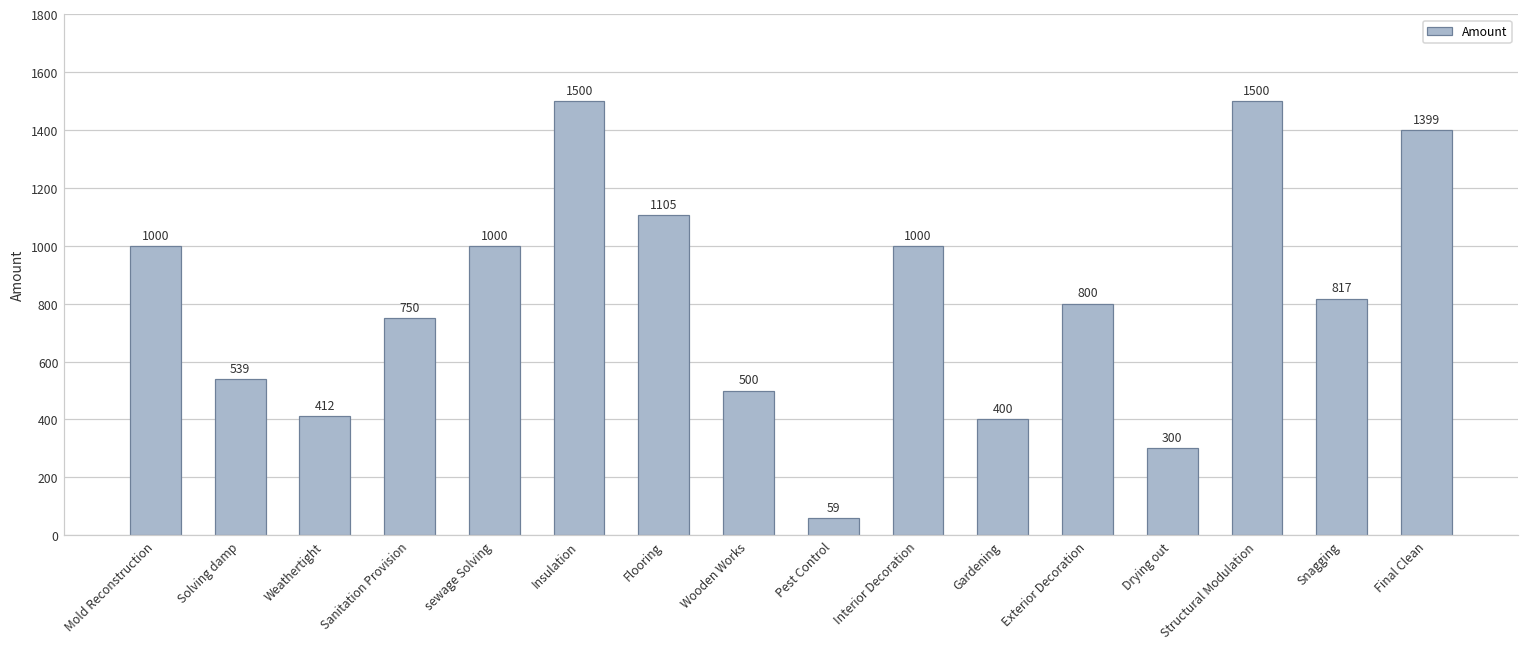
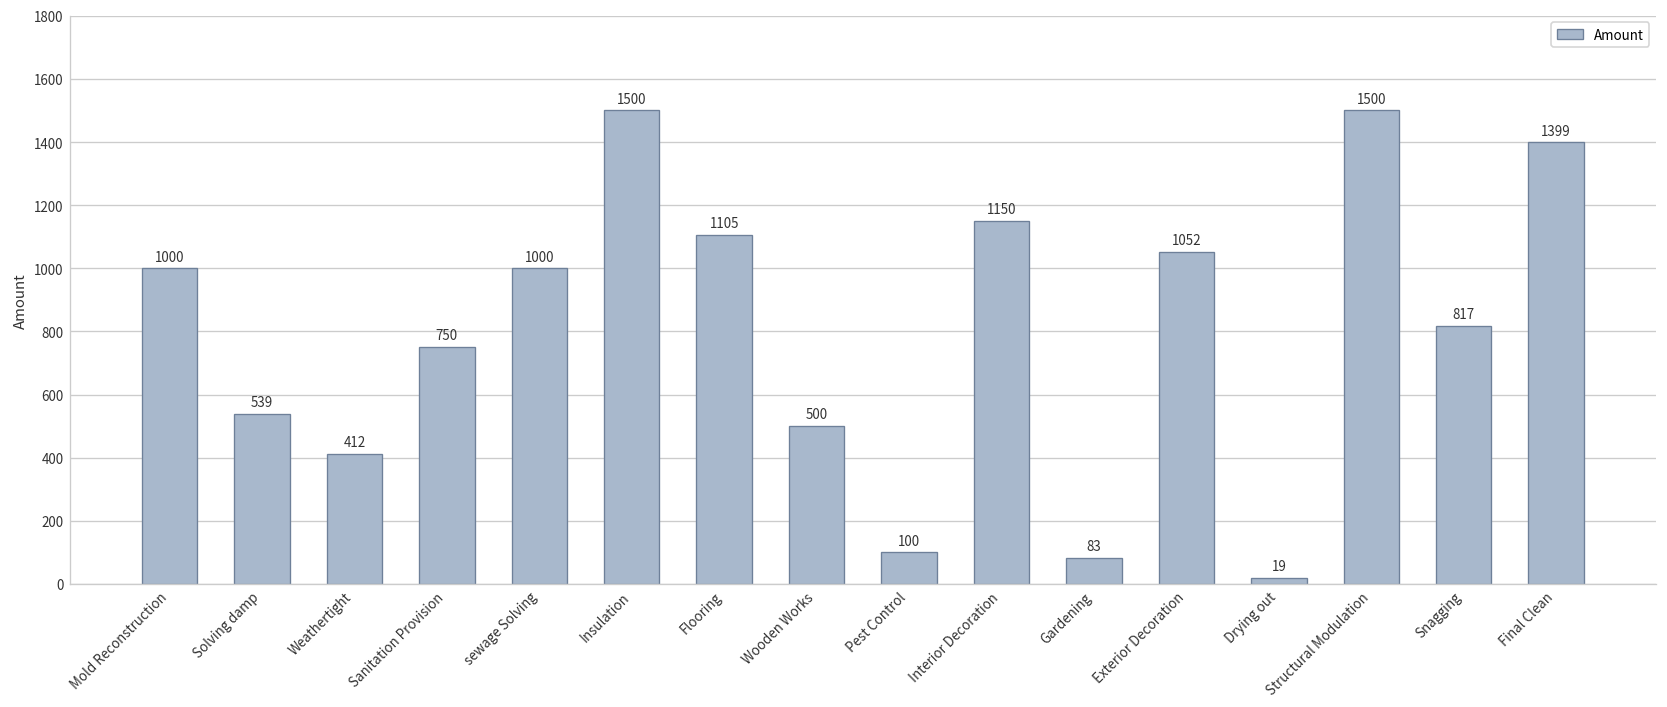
  {
    "Mold Reconstruction": 1000,
    "Solving damp": 539,
    "Weathertight": 412,
    "Sanitation Provision": 750,
    "sewage Solving": 1000,
    "Insulation": 1500,
    "Flooring": 1105,
    "Wooden Works": 500,
-   "Pest Control": 59,
-   "Interior Decoration": 1000,
-   "Gardening": 400,
-   "Exterior Decoration": 800,
-   "Drying out": 300,
+   "Pest Control": 100,
+   "Interior Decoration": 1150,
+   "Gardening": 83,
+   "Exterior Decoration": 1052,
+   "Drying out": 19,
    "Structural Modulation": 1500,
    "Snagging": 817,
    "Final Clean": 1399
  }
